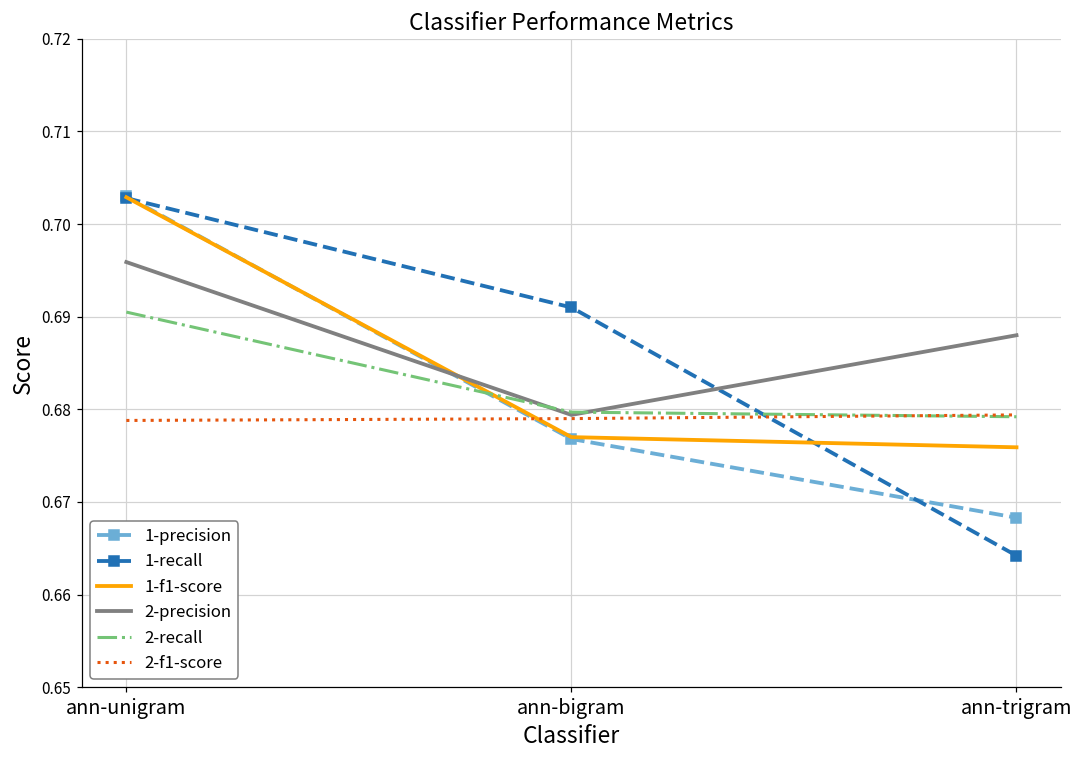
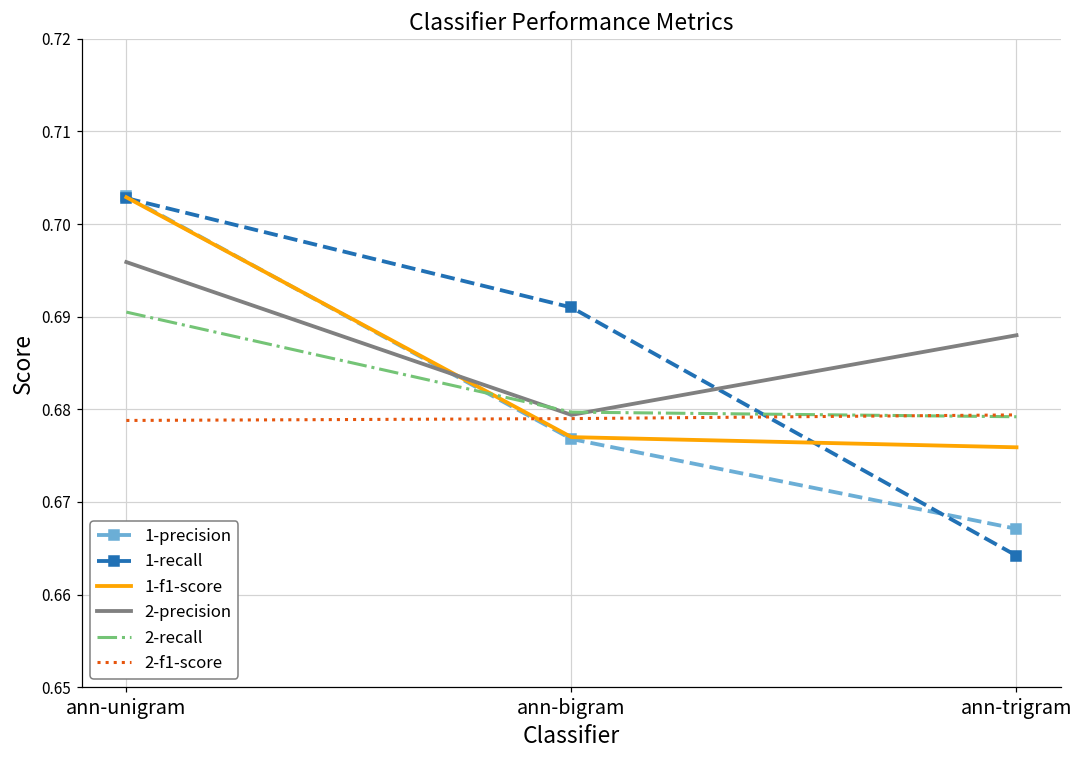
  {
    "1-precision": {
-     "ann-trigram": 0.668
+     "ann-trigram": 0.667
    },
    "1-recall": {
      "ann-bigram": 0.691,
      "ann-trigram": 0.664
    },
    "1-f1-score": {
      "ann-trigram": 0.676
    },
    "2-precision": {
      "ann-unigram": 0.696,
      "ann-trigram": 0.688
    },
    "2-recall": {
      "ann-unigram": 0.691
    },
    "2-f1-score": {
      "ann-unigram": 0.679,
      "ann-bigram": 0.679
    }
  }
